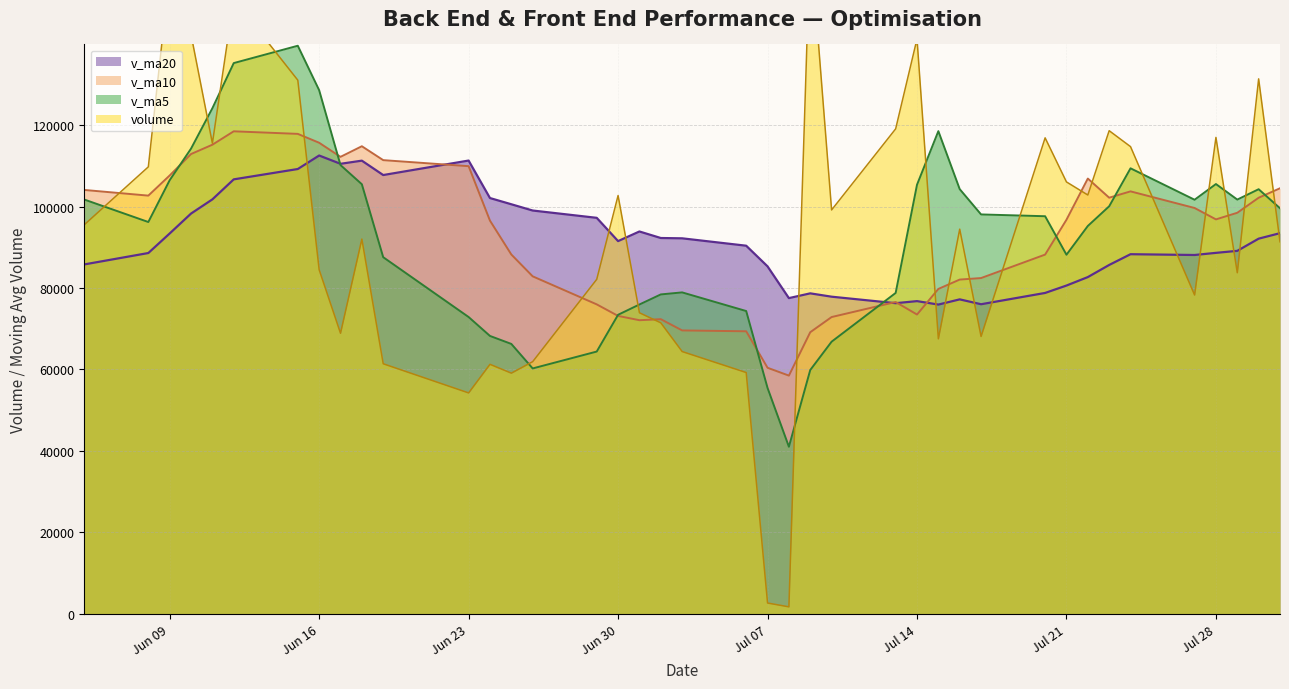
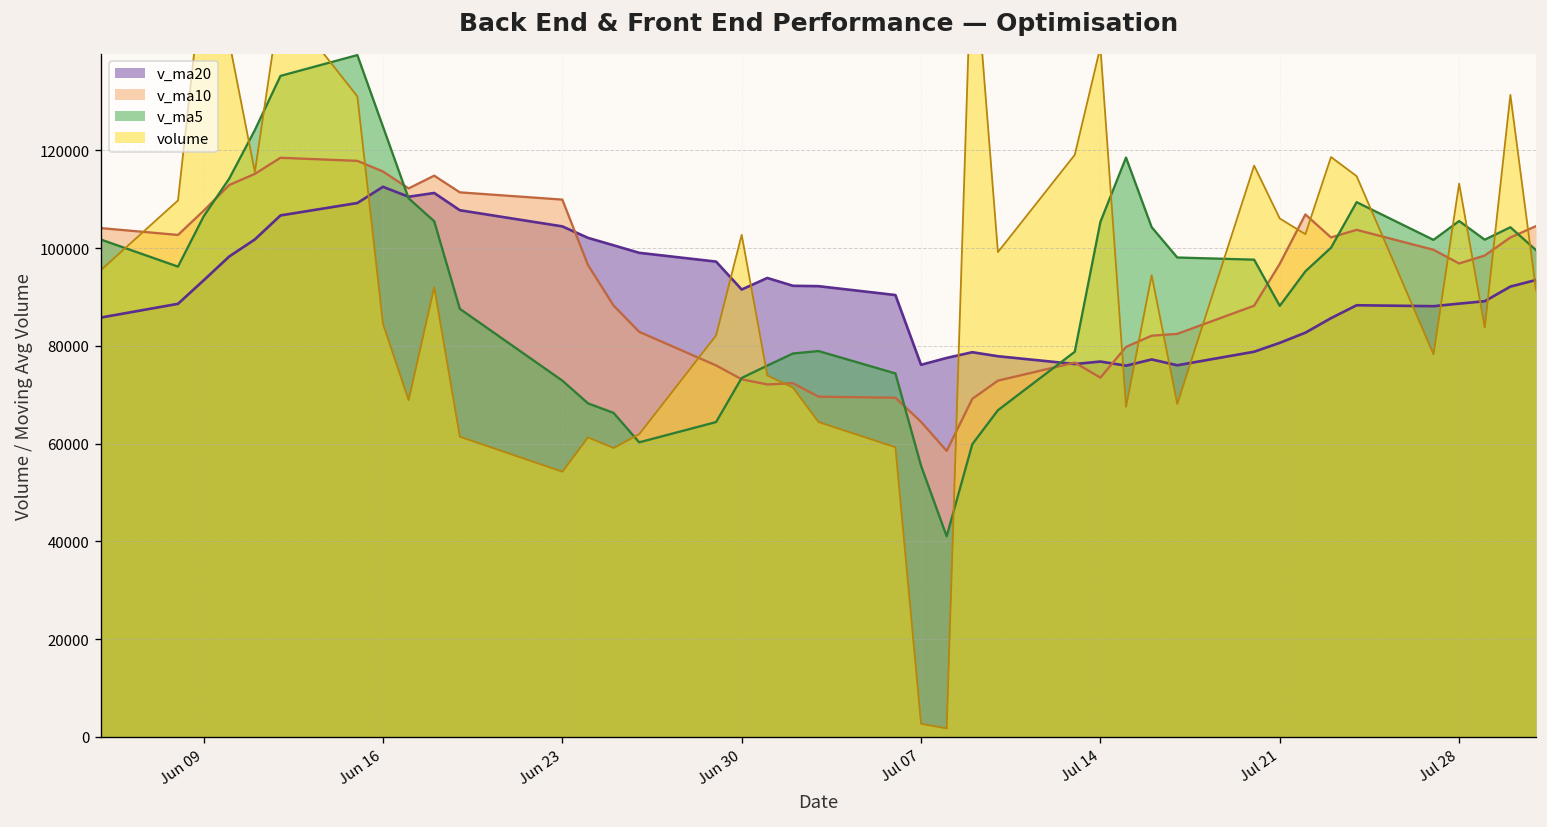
  {
    "v_ma20": {
      "Jun 09": 93000,
      "Jun 16": 113000,
-     "Jun 23": 111000,
+     "Jun 23": 104000,
      "Jun 30": 92000,
-     "Jul 07": 85000,
+     "Jul 07": 76000,
      "Jul 14": 77000,
      "Jul 21": 81000,
      "Jul 28": 89000
    },
    "v_ma10": {
      "Jun 09": 108000,
      "Jun 16": 116000,
      "Jun 23": 110000,
-     "Jul 07": 60000,
+     "Jul 07": 64000,
      "Jul 14": 73000,
      "Jul 21": 97000,
      "Jul 28": 97000
    },
    "v_ma5": {
      "Jun 09": 106000,
-     "Jun 16": 129000,
+     "Jun 16": 125000,
      "Jun 23": 73000,
      "Jul 07": 55000,
      "Jul 14": 105000,
      "Jul 21": 88000,
      "Jul 28": 106000
    },
    "volume": {
      "Jun 16": 84000,
      "Jun 23": 54000,
      "Jun 30": 103000,
      "Jul 07": 3000,
      "Jul 21": 106000,
-     "Jul 28": 117000
+     "Jul 28": 113000
    }
  }
